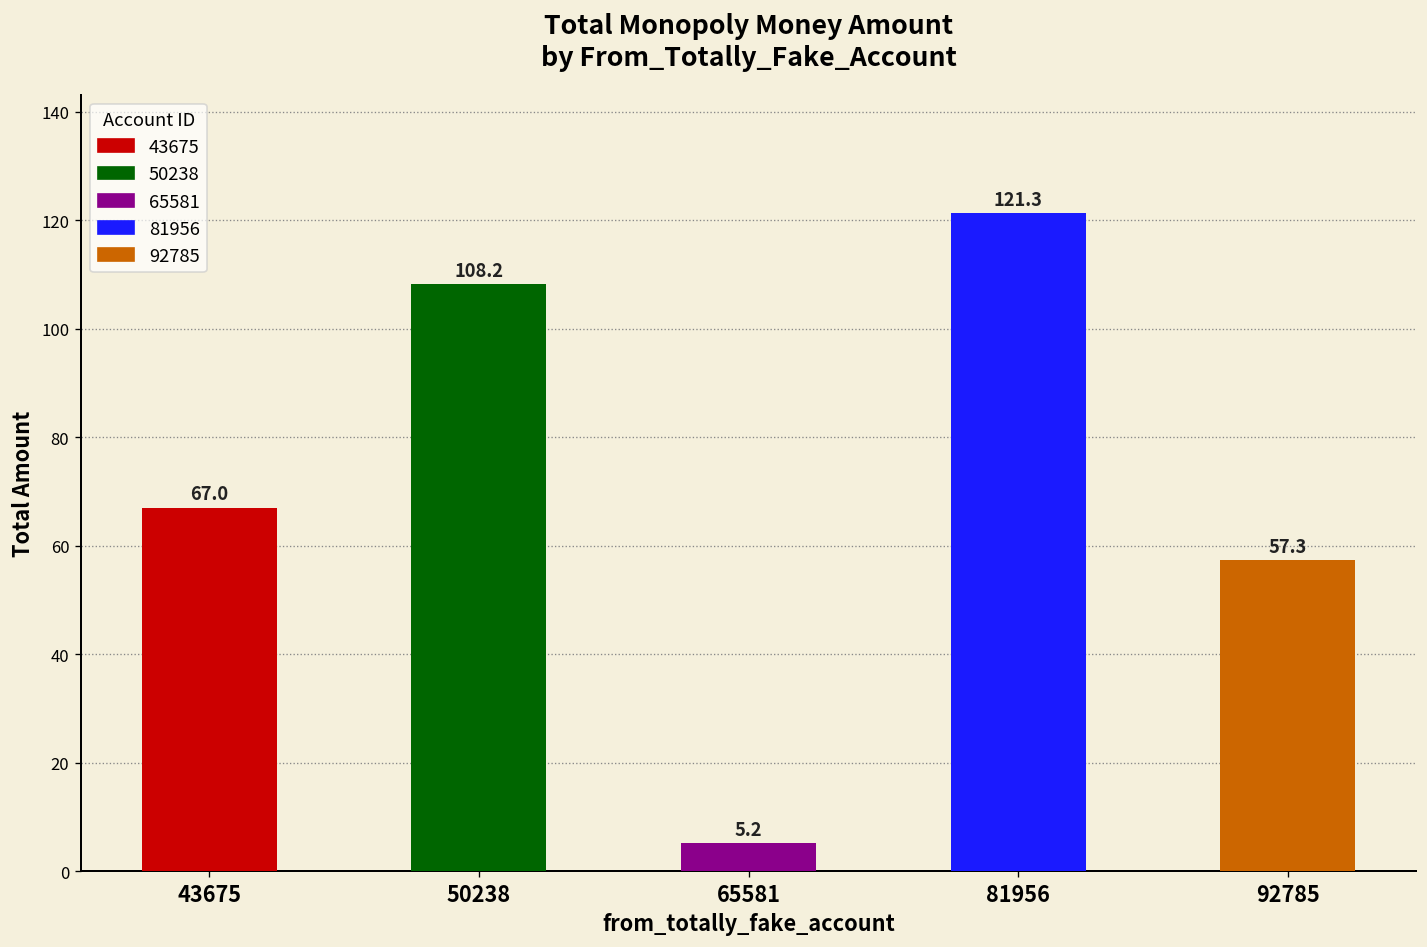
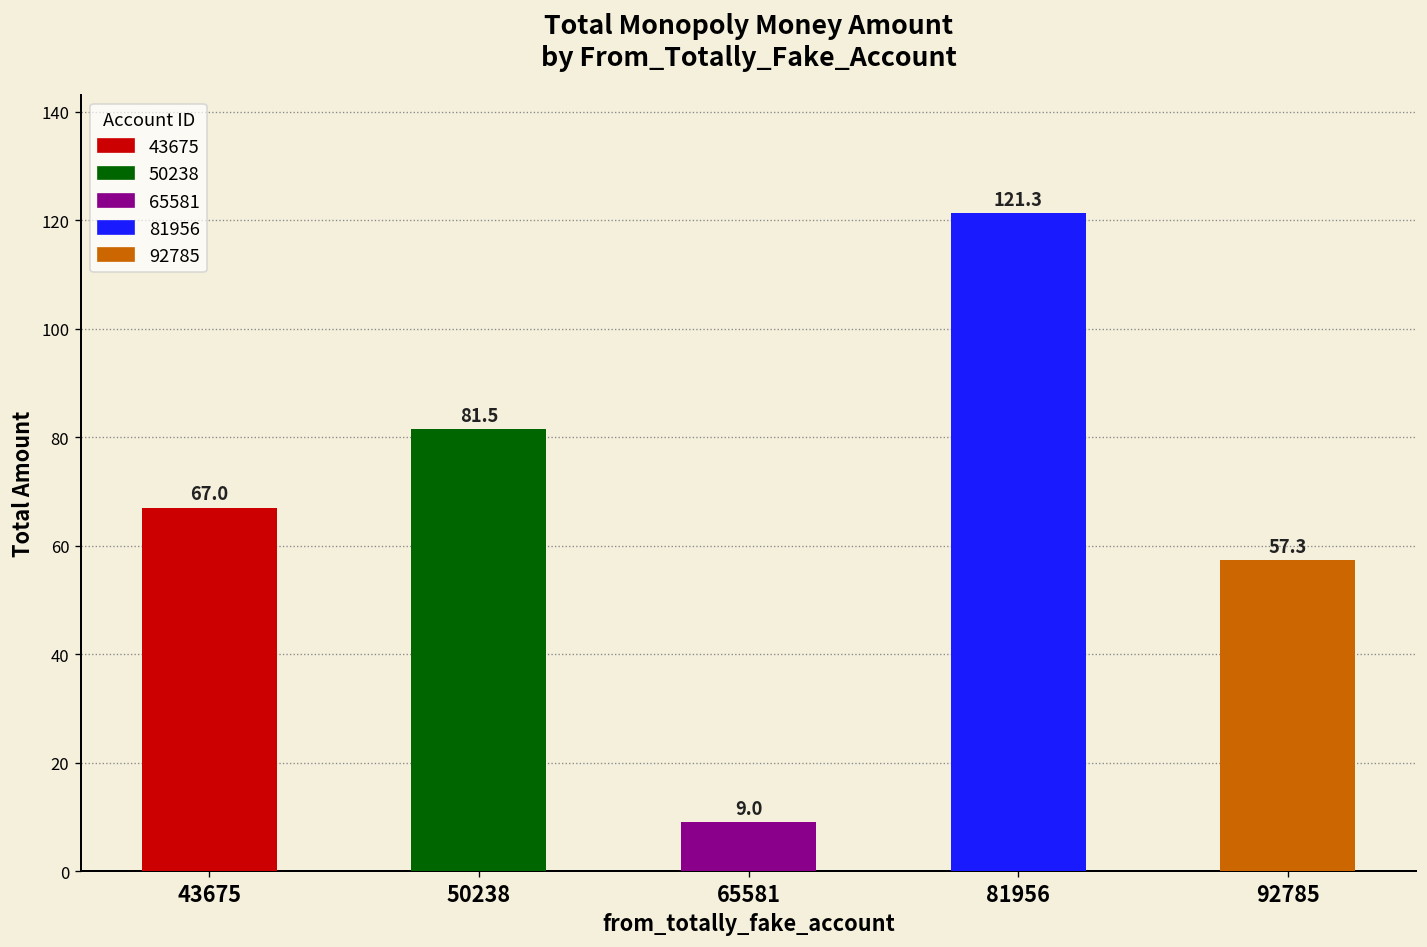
  {
    "43675": 67.0,
-   "50238": 108.2,
-   "65581": 5.2,
+   "50238": 81.5,
+   "65581": 9.0,
    "81956": 121.3,
    "92785": 57.3
  }
